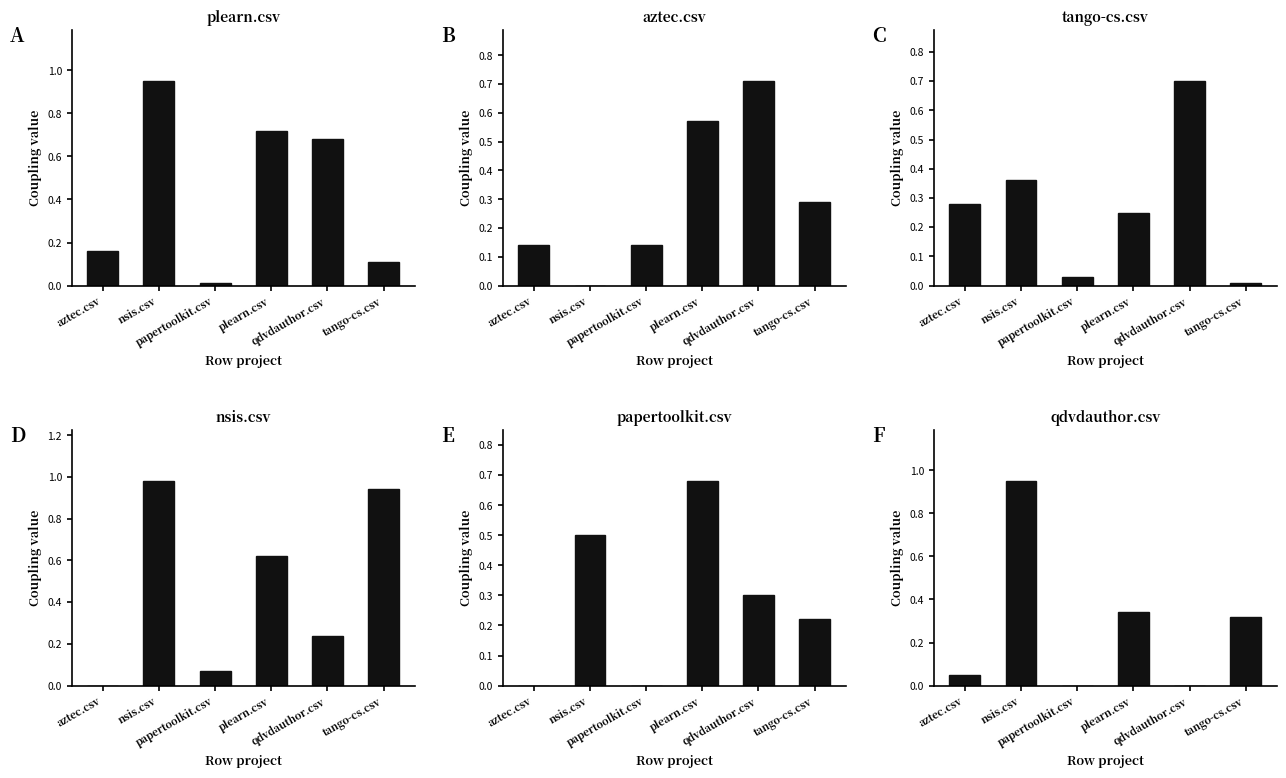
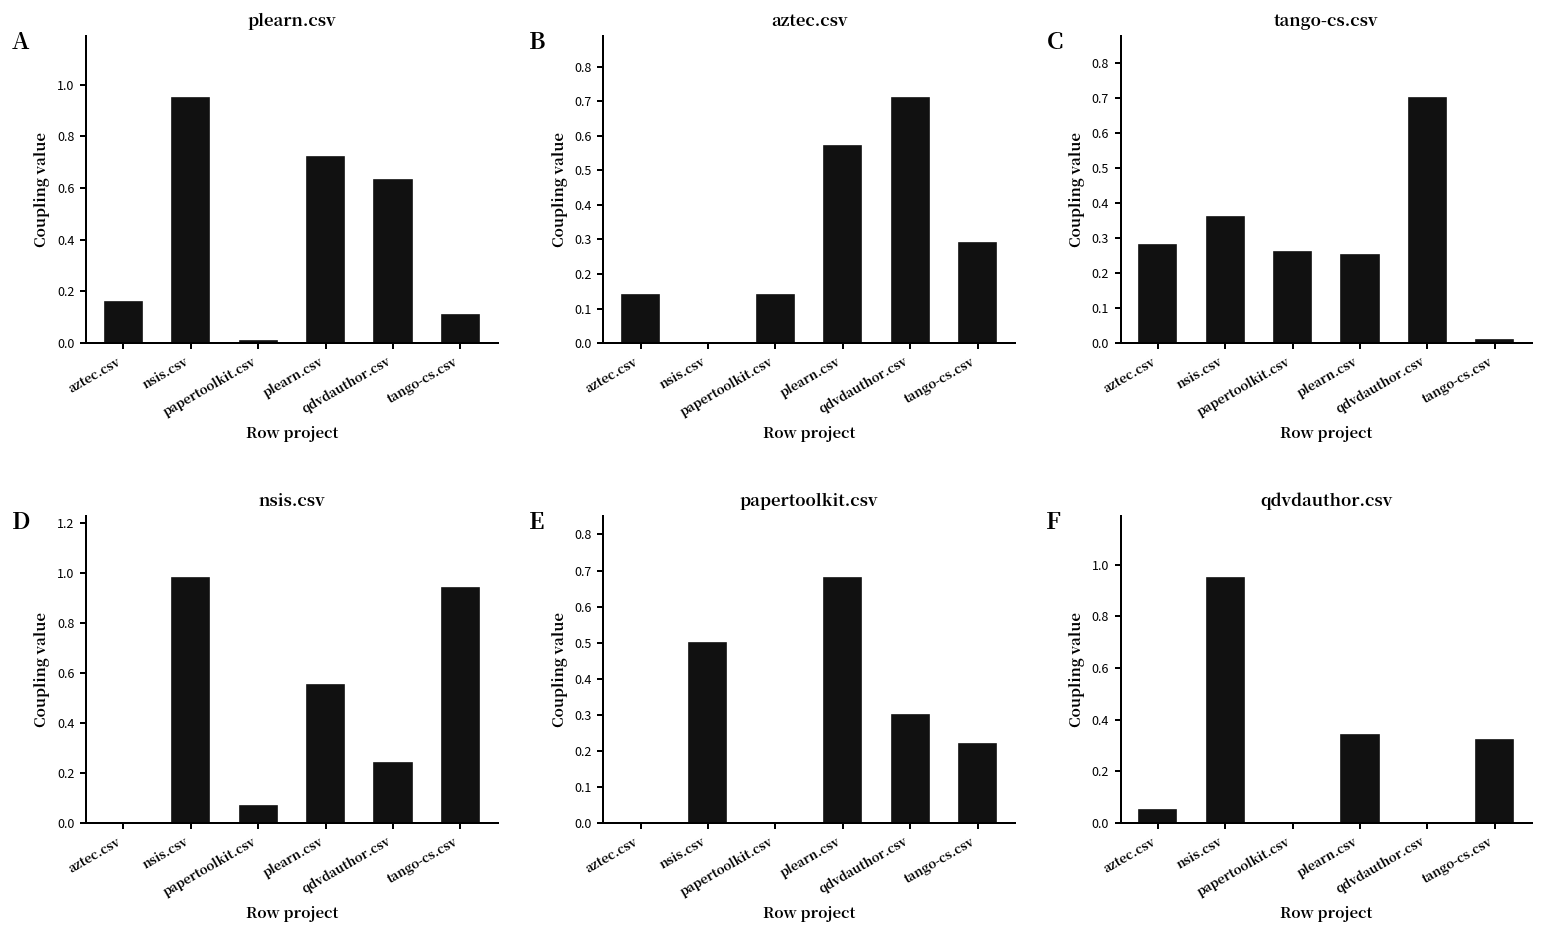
  {
    "plearn.csv": {
      "aztec.csv": 0.16,
      "nsis.csv": 0.95,
      "plearn.csv": 0.72,
-     "qdvdauthor.csv": 0.68,
+     "qdvdauthor.csv": 0.63,
      "tango-cs.csv": 0.11
    },
    "aztec.csv": {
      "aztec.csv": 0.14,
      "nsis.csv": 0.00,
      "papertoolkit.csv": 0.14,
      "plearn.csv": 0.57,
      "qdvdauthor.csv": 0.71,
      "tango-cs.csv": 0.29
    },
    "tango-cs.csv": {
      "aztec.csv": 0.28,
      "nsis.csv": 0.36,
-     "papertoolkit.csv": 0.03,
+     "papertoolkit.csv": 0.26,
      "plearn.csv": 0.25,
      "qdvdauthor.csv": 0.70,
      "tango-cs.csv": 0.01
    },
    "nsis.csv": {
      "aztec.csv": 0.00,
      "nsis.csv": 0.98,
      "papertoolkit.csv": 0.07,
-     "plearn.csv": 0.62,
+     "plearn.csv": 0.55,
      "qdvdauthor.csv": 0.24,
      "tango-cs.csv": 0.94
    },
    "papertoolkit.csv": {
      "aztec.csv": 0.00,
      "nsis.csv": 0.50,
      "papertoolkit.csv": 0.00,
      "plearn.csv": 0.68,
      "qdvdauthor.csv": 0.30,
      "tango-cs.csv": 0.22
    },
    "qdvdauthor.csv": {
      "aztec.csv": 0.05,
      "nsis.csv": 0.95,
      "papertoolkit.csv": 0.00,
      "plearn.csv": 0.34,
      "qdvdauthor.csv": 0.00,
      "tango-cs.csv": 0.32
    }
  }
